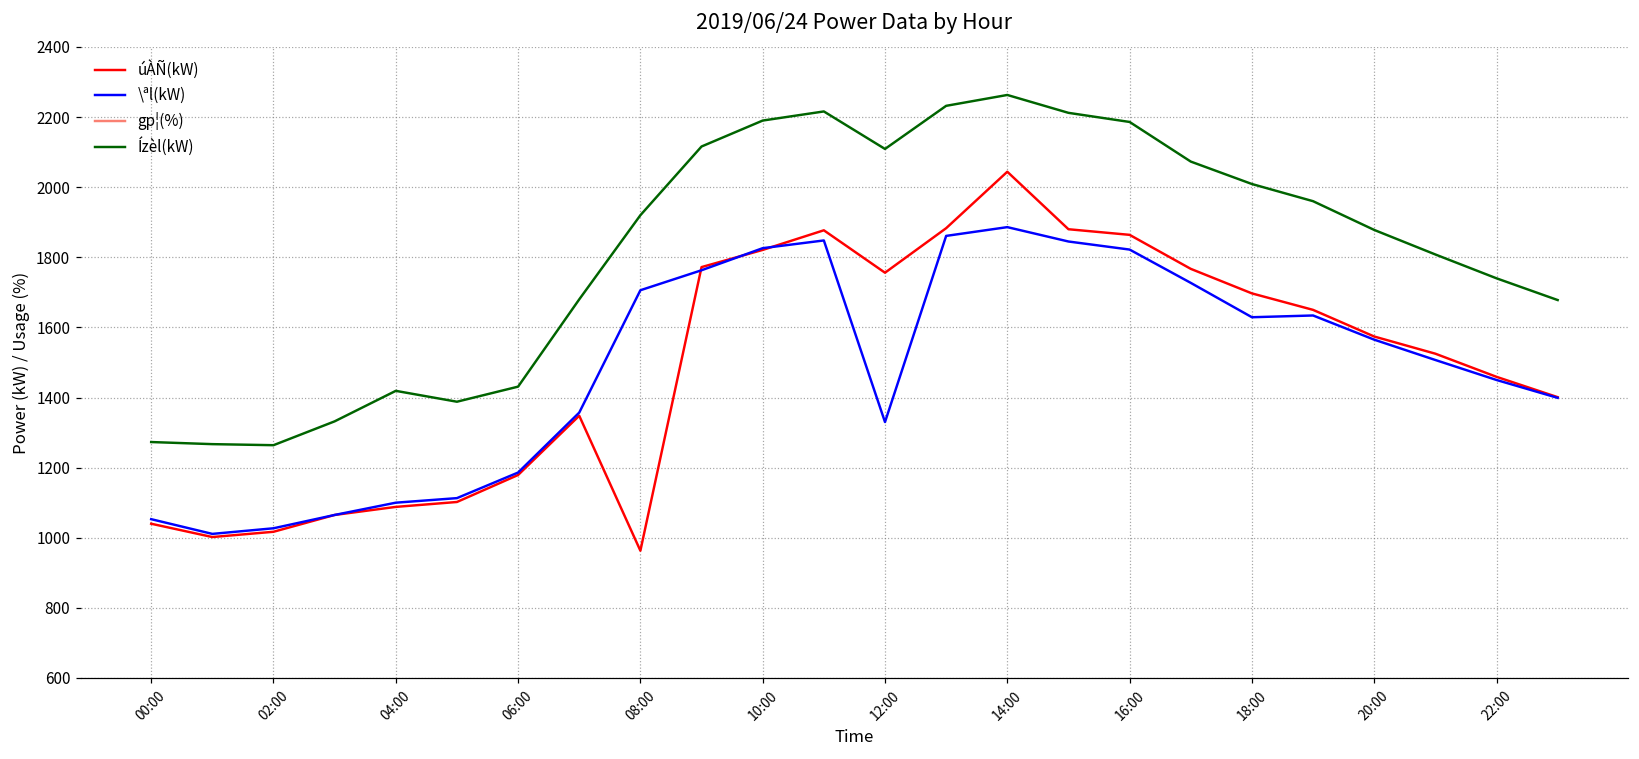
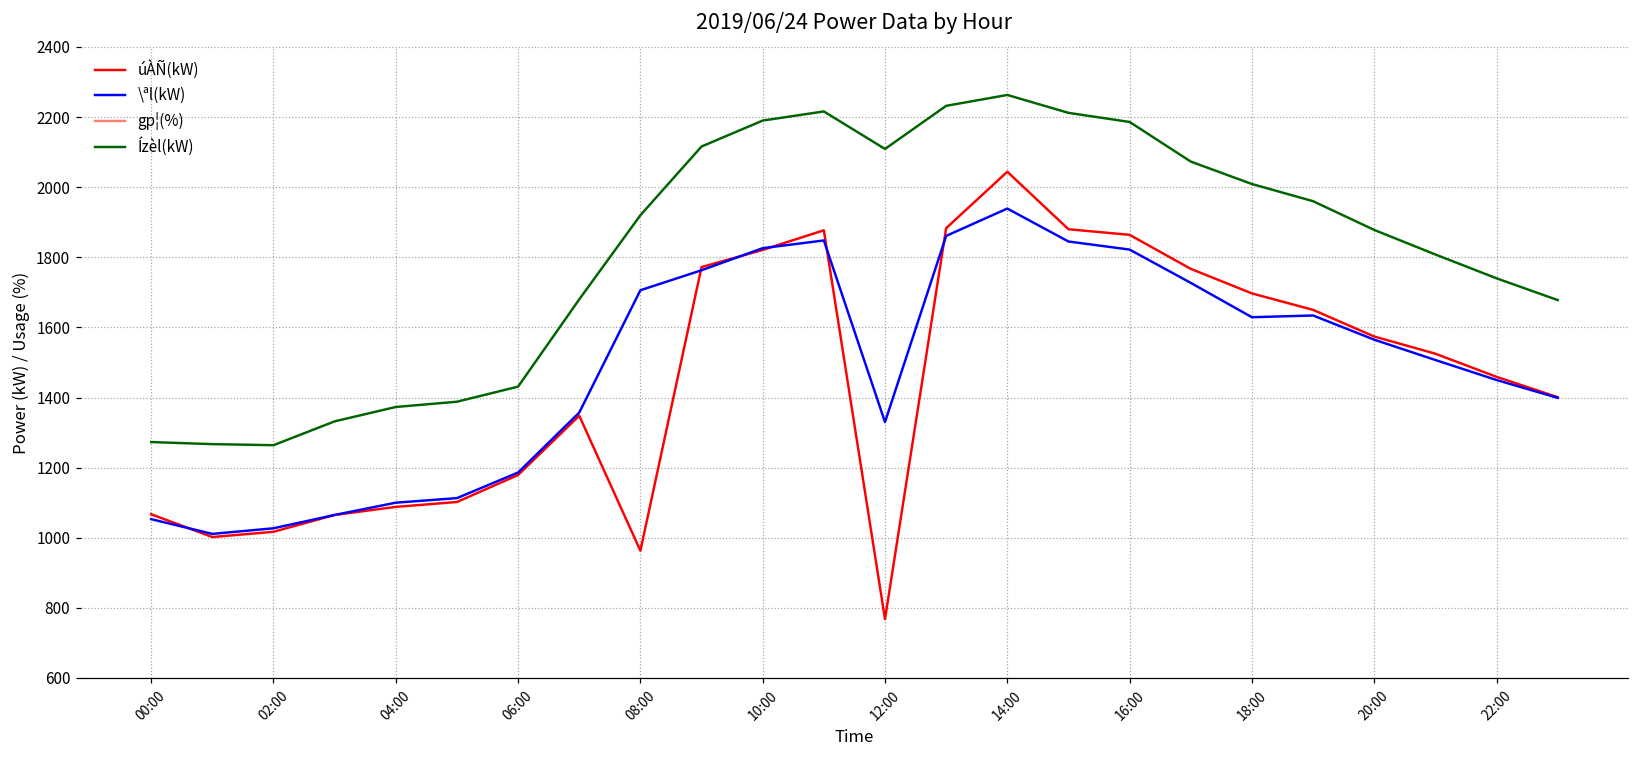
  {
    "úÀÑ(kW)": {
-     "00:00": 1040,
+     "00:00": 1070,
      "02:00": 1020,
      "04:00": 1090,
      "08:00": 960,
-     "12:00": 1760,
+     "12:00": 770,
      "14:00": 2040,
      "16:00": 1860,
      "18:00": 1700,
      "20:00": 1570,
      "22:00": 1460
    },
    "\\ªl(kW)": {
      "00:00": 1050,
      "02:00": 1030,
      "04:00": 1100,
      "08:00": 1710,
      "12:00": 1330,
-     "14:00": 1890,
+     "14:00": 1940,
      "16:00": 1820,
      "18:00": 1630,
      "20:00": 1570,
      "22:00": 1450
    },
    "Ízèl(kW)": {
      "00:00": 1270,
      "02:00": 1260,
-     "04:00": 1420,
+     "04:00": 1370,
      "06:00": 1430,
      "08:00": 1920,
      "10:00": 2190,
      "12:00": 2110,
      "14:00": 2260,
      "16:00": 2190,
      "18:00": 2010,
      "20:00": 1880,
      "22:00": 1740
    }
  }
